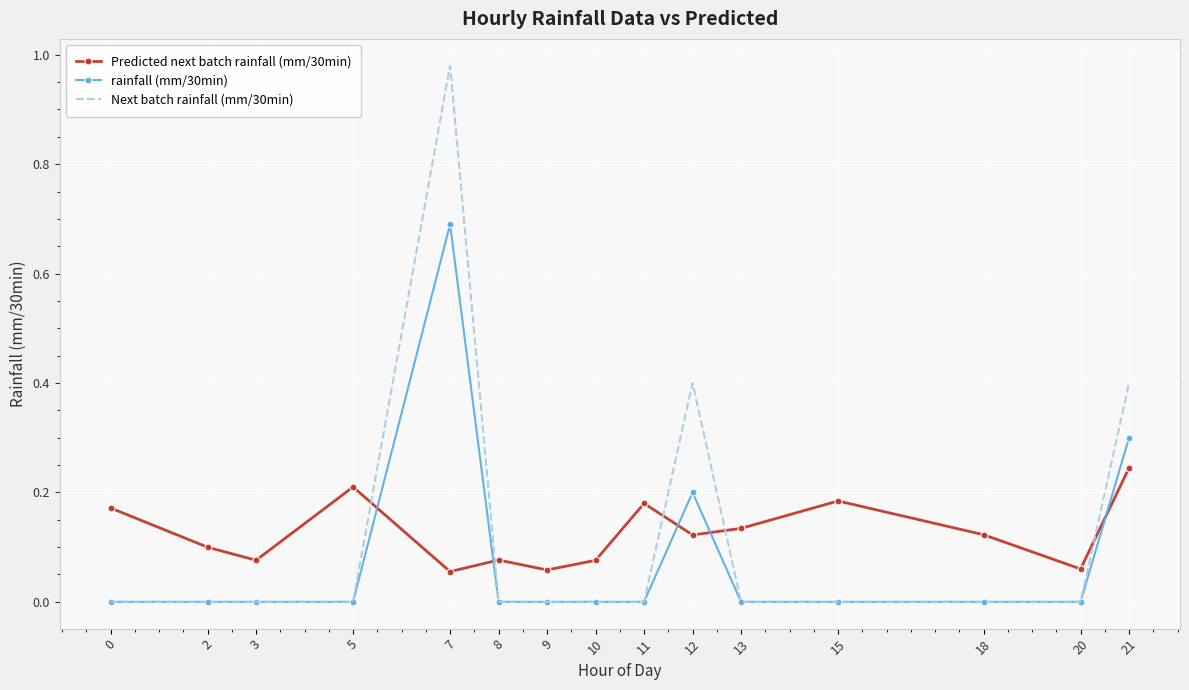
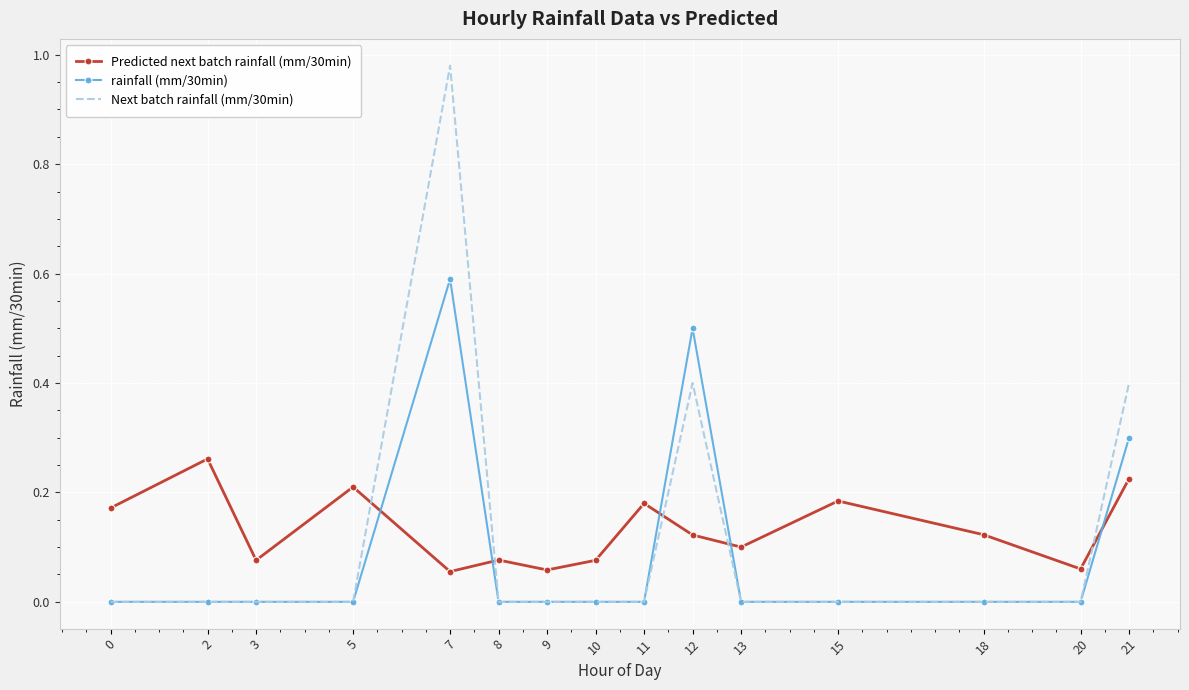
  {
    "Predicted next batch rainfall (mm/30min)": {
      "0": 0.17,
-     "2": 0.10,
+     "2": 0.26,
      "3": 0.08,
      "5": 0.21,
      "7": 0.06,
      "8": 0.08,
      "9": 0.06,
      "10": 0.08,
      "11": 0.18,
      "12": 0.12,
-     "13": 0.13,
+     "13": 0.10,
      "15": 0.18,
      "18": 0.12,
      "20": 0.06,
-     "21": 0.24
+     "21": 0.23
    },
    "rainfall (mm/30min)": {
-     "7": 0.69,
-     "12": 0.2,
+     "7": 0.59,
+     "12": 0.5,
      "21": 0.30
    },
    "Next batch rainfall (mm/30min)": {
      "7": 0.98,
      "12": 0.40,
      "21": 0.40
    }
  }
